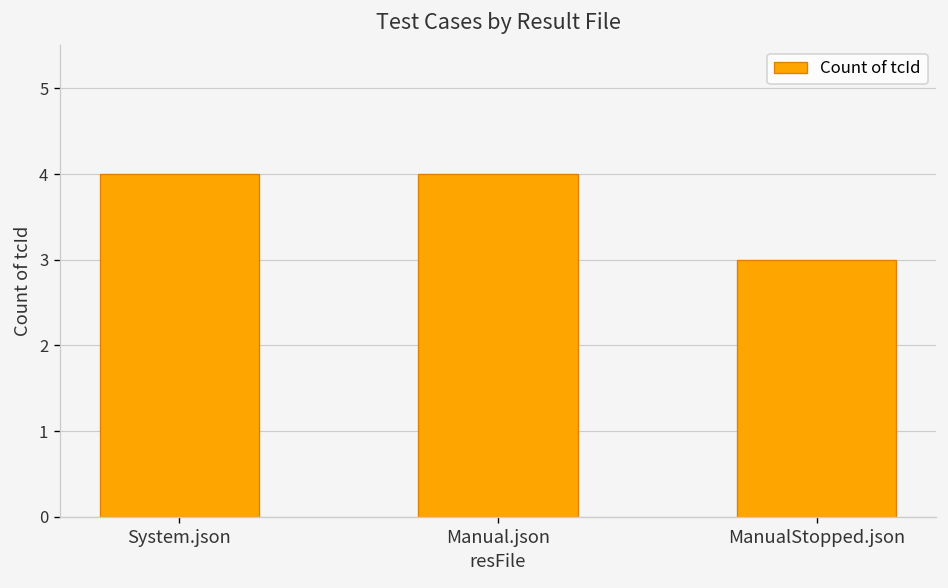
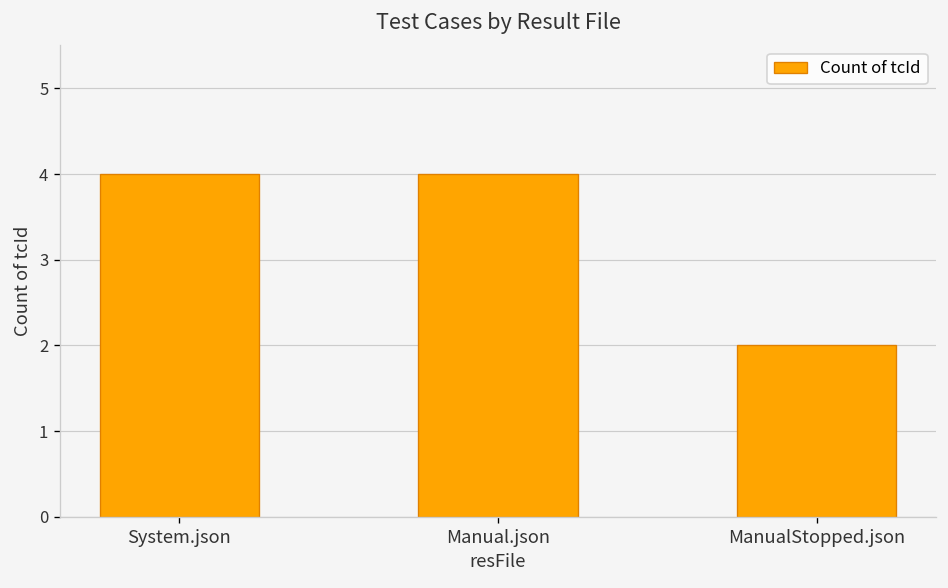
  {
    "System.json": 4,
    "Manual.json": 4,
-   "ManualStopped.json": 3
+   "ManualStopped.json": 2
  }
